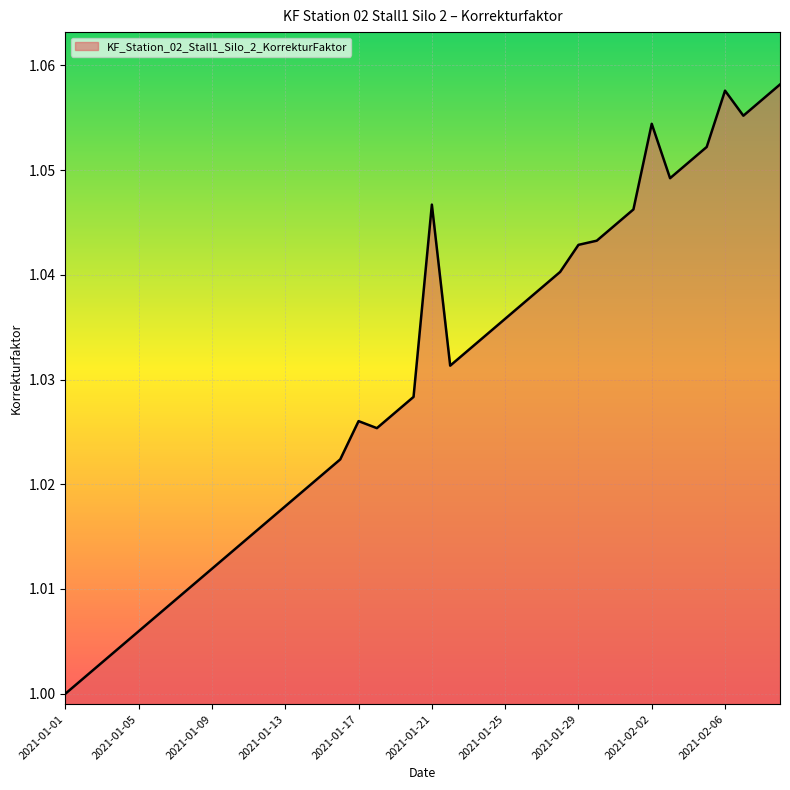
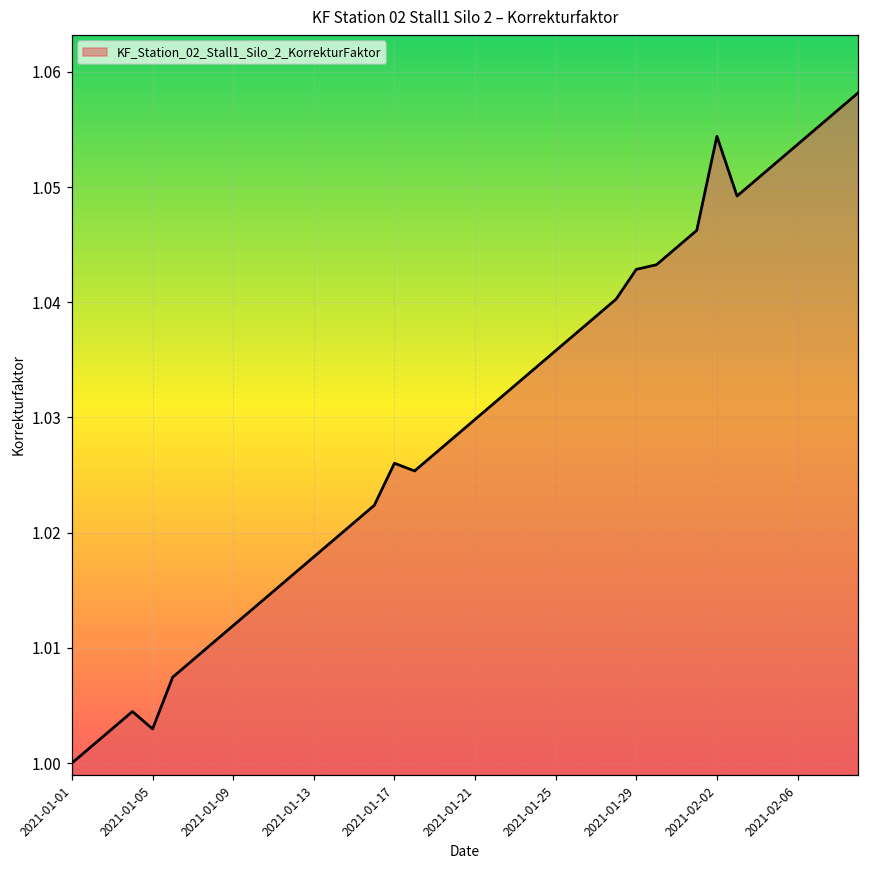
  {
    "2021-01-01": 1.0000,
-   "2021-01-05": 1.0060,
+   "2021-01-05": 1.0030,
    "2021-01-09": 1.0119,
    "2021-01-13": 1.0179,
    "2021-01-17": 1.0260,
-   "2021-01-21": 1.0467,
+   "2021-01-21": 1.0298,
    "2021-01-25": 1.0358,
    "2021-01-29": 1.0429,
    "2021-02-02": 1.0544,
-   "2021-02-06": 1.0576
+   "2021-02-06": 1.0537
  }
